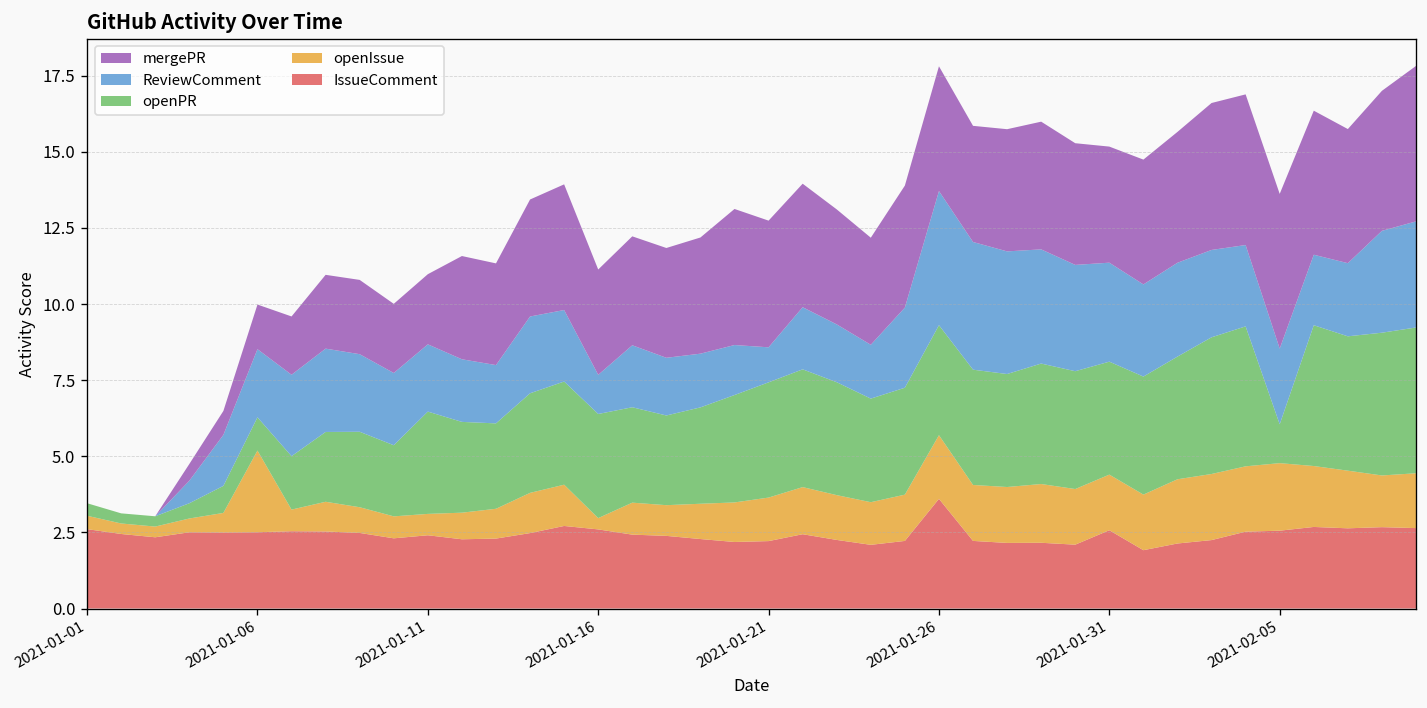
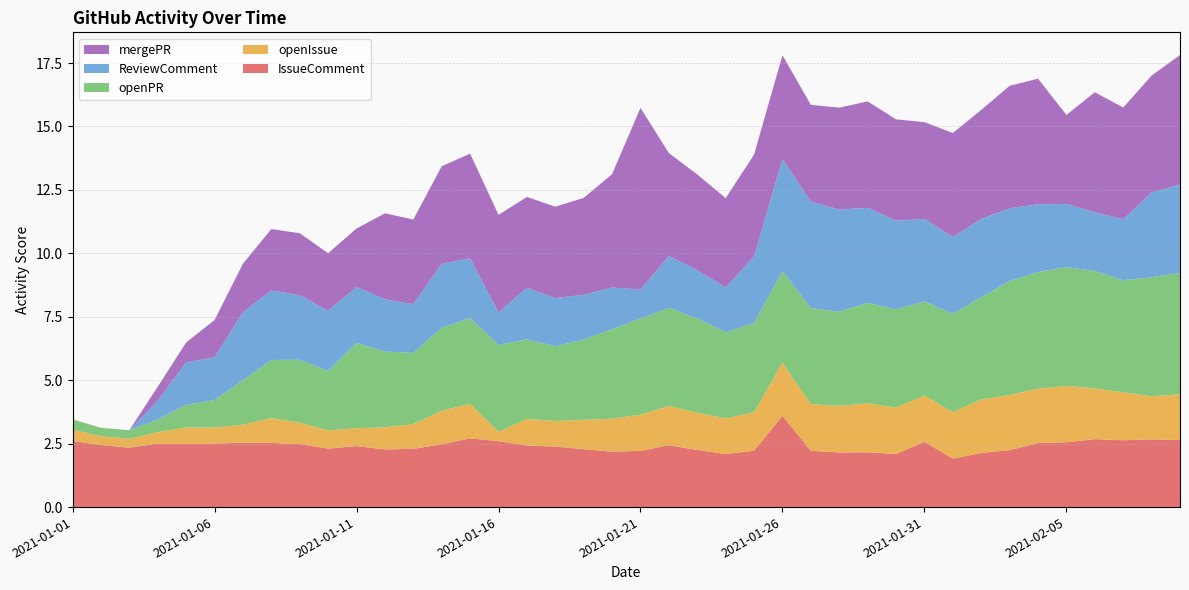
  {
    "IssueComment": {
      "2021-01-01": 2.6,
      "2021-01-06": 2.5,
      "2021-01-11": 2.4,
      "2021-01-16": 2.6,
      "2021-01-21": 2.2,
      "2021-01-26": 3.6,
      "2021-01-31": 2.6,
      "2021-02-05": 2.6
    },
    "openIssue": {
      "2021-01-01": 0.4,
-     "2021-01-06": 2.7,
+     "2021-01-06": 0.6,
      "2021-01-11": 0.7,
      "2021-01-16": 0.4,
      "2021-01-21": 1.4,
      "2021-01-26": 2.1,
      "2021-01-31": 1.8,
      "2021-02-05": 2.2
    },
    "openPR": {
      "2021-01-06": 1.1,
      "2021-01-11": 3.4,
      "2021-01-16": 3.4,
      "2021-01-21": 3.8,
      "2021-01-26": 3.6,
      "2021-01-31": 3.7,
-     "2021-02-05": 1.3
+     "2021-02-05": 4.7
    },
    "ReviewComment": {
-     "2021-01-06": 2.2,
+     "2021-01-06": 1.7,
      "2021-01-11": 2.2,
      "2021-01-16": 1.3,
      "2021-01-21": 1.2,
      "2021-01-26": 4.4,
      "2021-01-31": 3.3,
      "2021-02-05": 2.5
    },
    "mergePR": {
      "2021-01-06": 1.5,
      "2021-01-11": 2.3,
-     "2021-01-16": 3.5,
-     "2021-01-21": 4.2,
+     "2021-01-16": 3.8,
+     "2021-01-21": 7.2,
      "2021-01-26": 4.1,
      "2021-01-31": 3.8,
-     "2021-02-05": 5.1
+     "2021-02-05": 3.5
    }
  }
